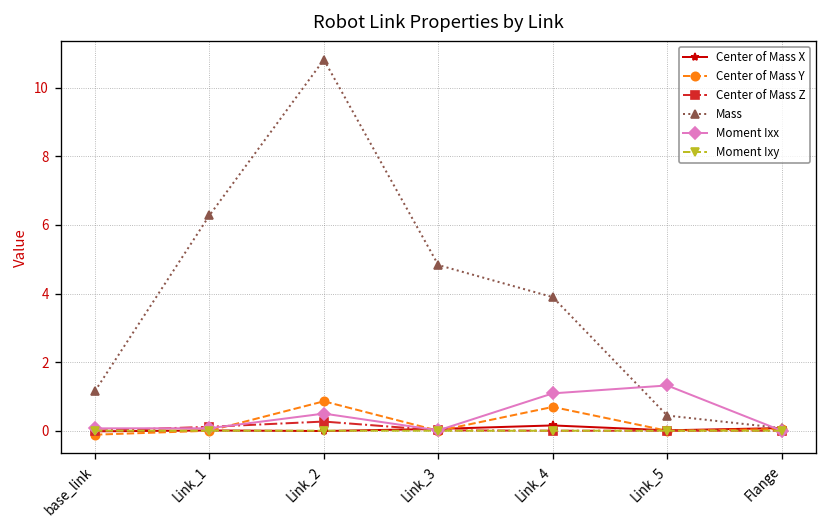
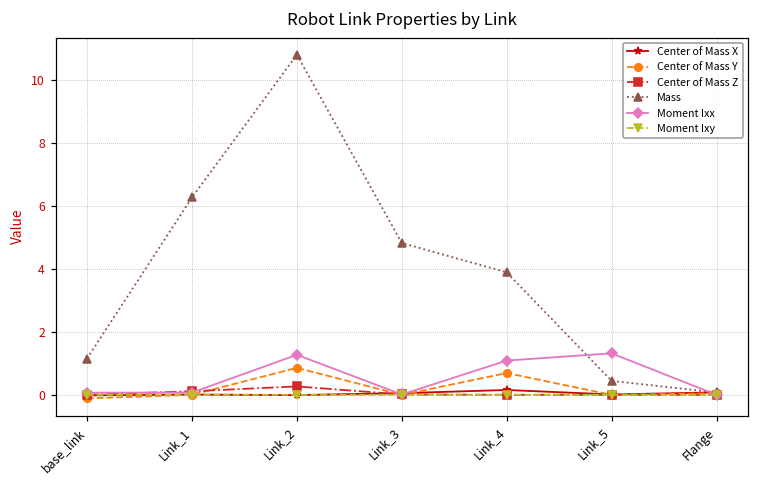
  {
    "Center of Mass Y": {
      "base_link": -0.1,
      "Link_2": 0.9,
      "Link_4": 0.7
    },
    "Mass": {
      "base_link": 1.2,
      "Link_1": 6.3,
      "Link_2": 10.8,
      "Link_3": 4.8,
      "Link_4": 3.9,
      "Link_5": 0.4
    },
    "Moment Ixx": {
-     "Link_2": 0.5,
+     "Link_2": 1.3,
      "Link_4": 1.1,
      "Link_5": 1.3
    }
  }
